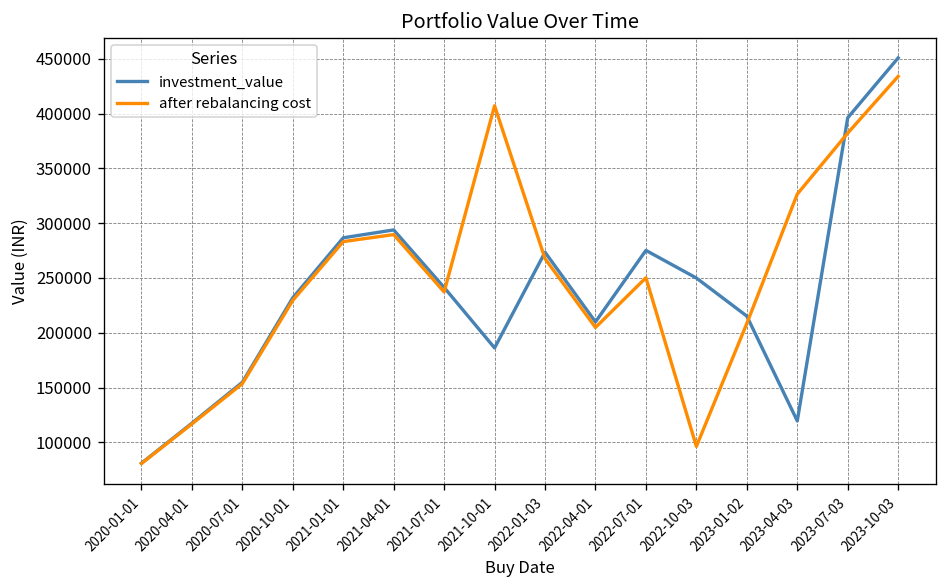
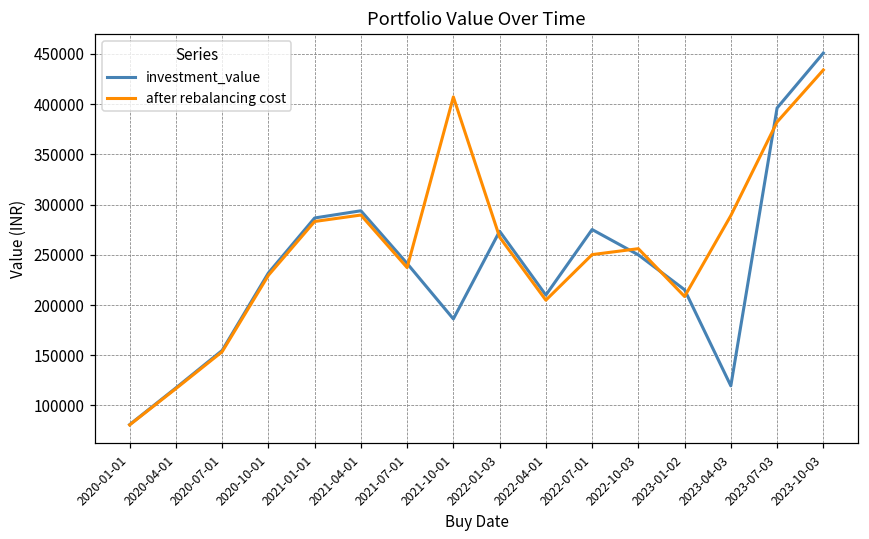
  {
    "investment_value": {
      "2021-01-01": 290000,
      "2021-04-01": 290000,
      "2021-07-01": 240000,
      "2021-10-01": 190000,
      "2022-01-03": 270000,
      "2022-04-01": 210000,
      "2022-07-01": 280000,
      "2022-10-03": 250000,
      "2023-01-02": 220000,
      "2023-04-03": 120000,
      "2023-07-03": 400000,
      "2023-10-03": 450000
    },
    "after rebalancing cost": {
      "2021-01-01": 280000,
      "2021-04-01": 290000,
      "2021-07-01": 240000,
      "2021-10-01": 410000,
      "2022-01-03": 270000,
      "2022-04-01": 200000,
      "2022-07-01": 250000,
-     "2022-10-03": 100000,
+     "2022-10-03": 260000,
      "2023-01-02": 210000,
-     "2023-04-03": 330000,
+     "2023-04-03": 290000,
      "2023-07-03": 380000,
      "2023-10-03": 430000
    }
  }
